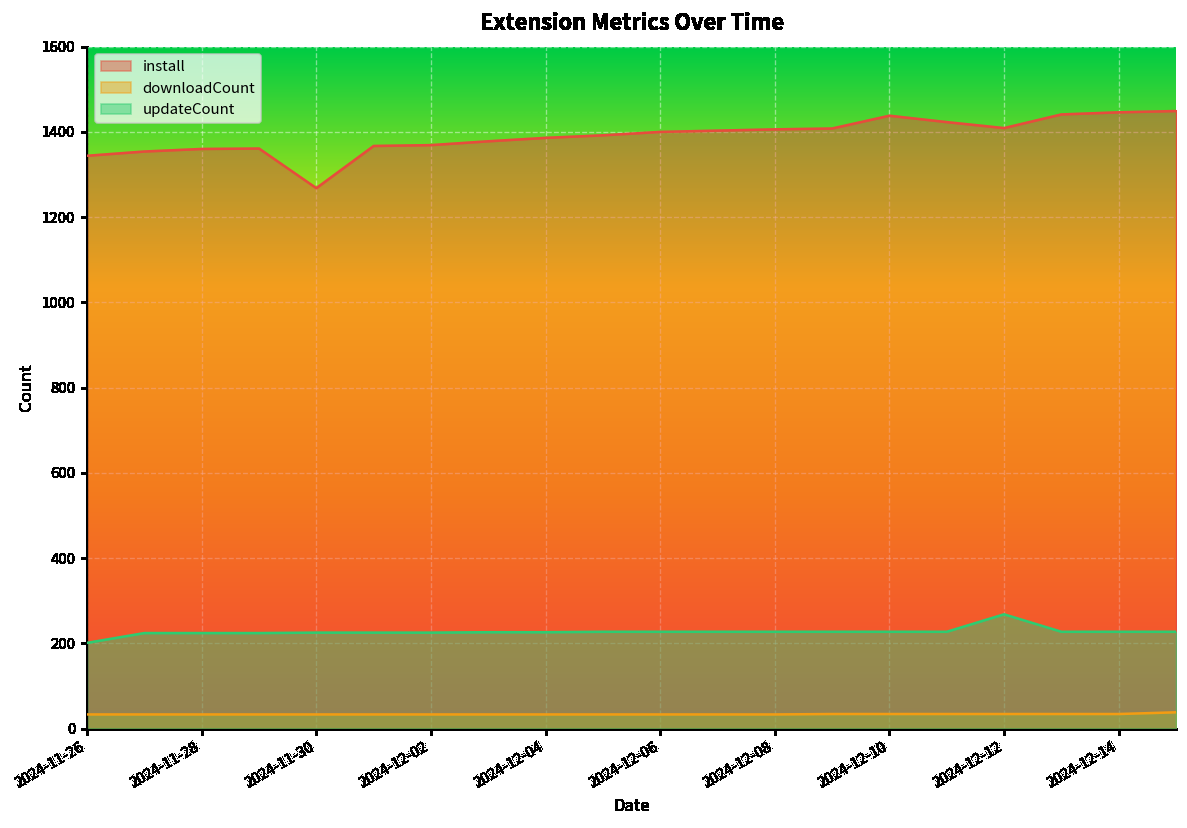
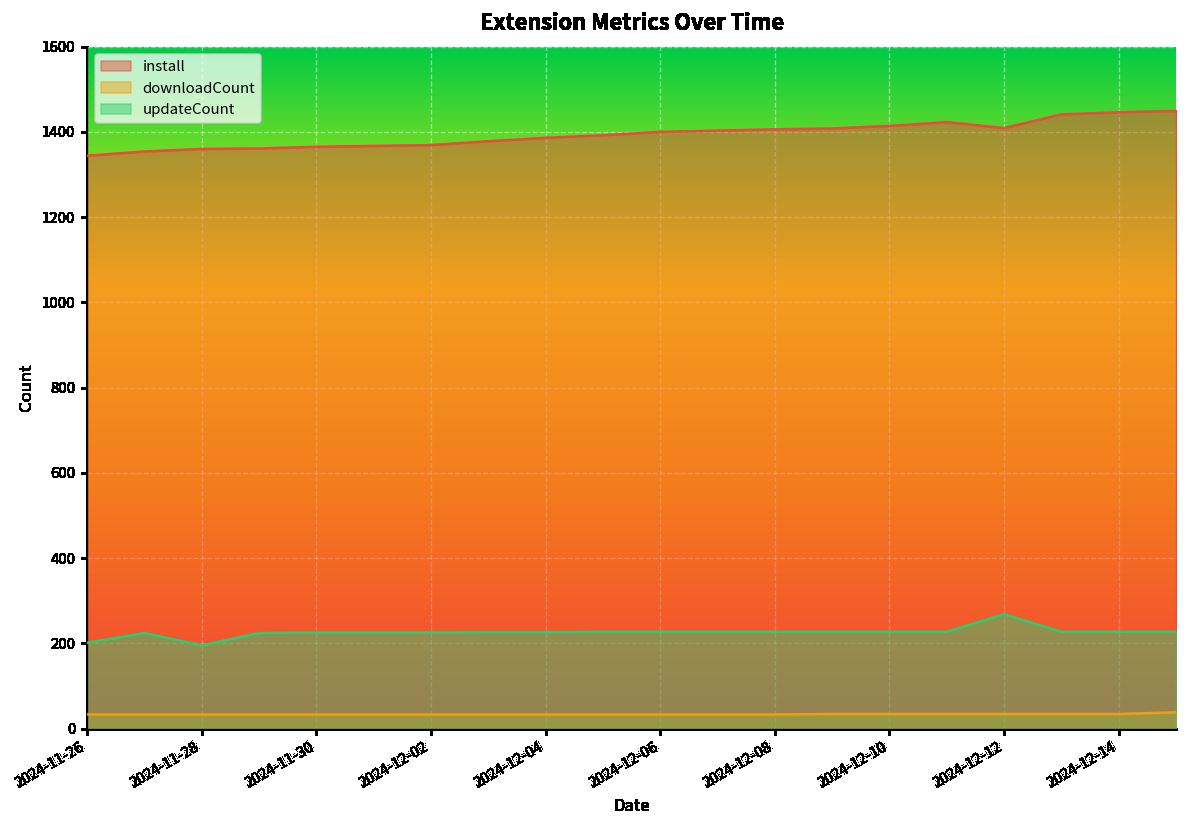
  {
    "install": {
      "2024-11-26": 1340,
      "2024-11-28": 1360,
-     "2024-11-30": 1270,
+     "2024-11-30": 1370,
      "2024-12-02": 1370,
      "2024-12-04": 1390,
      "2024-12-06": 1400,
      "2024-12-08": 1410,
-     "2024-12-10": 1440,
+     "2024-12-10": 1410,
      "2024-12-12": 1410,
      "2024-12-14": 1450
    },
    "downloadCount": {
      "2024-11-26": 30,
      "2024-11-28": 30,
      "2024-11-30": 30,
      "2024-12-02": 30,
      "2024-12-04": 30,
      "2024-12-06": 30,
      "2024-12-08": 30,
      "2024-12-10": 30,
      "2024-12-12": 30,
      "2024-12-14": 30
    },
    "updateCount": {
      "2024-11-26": 200,
-     "2024-11-28": 220,
+     "2024-11-28": 200,
      "2024-11-30": 230,
      "2024-12-02": 230,
      "2024-12-04": 230,
      "2024-12-06": 230,
      "2024-12-08": 230,
      "2024-12-10": 230,
      "2024-12-12": 270,
      "2024-12-14": 230
    }
  }
